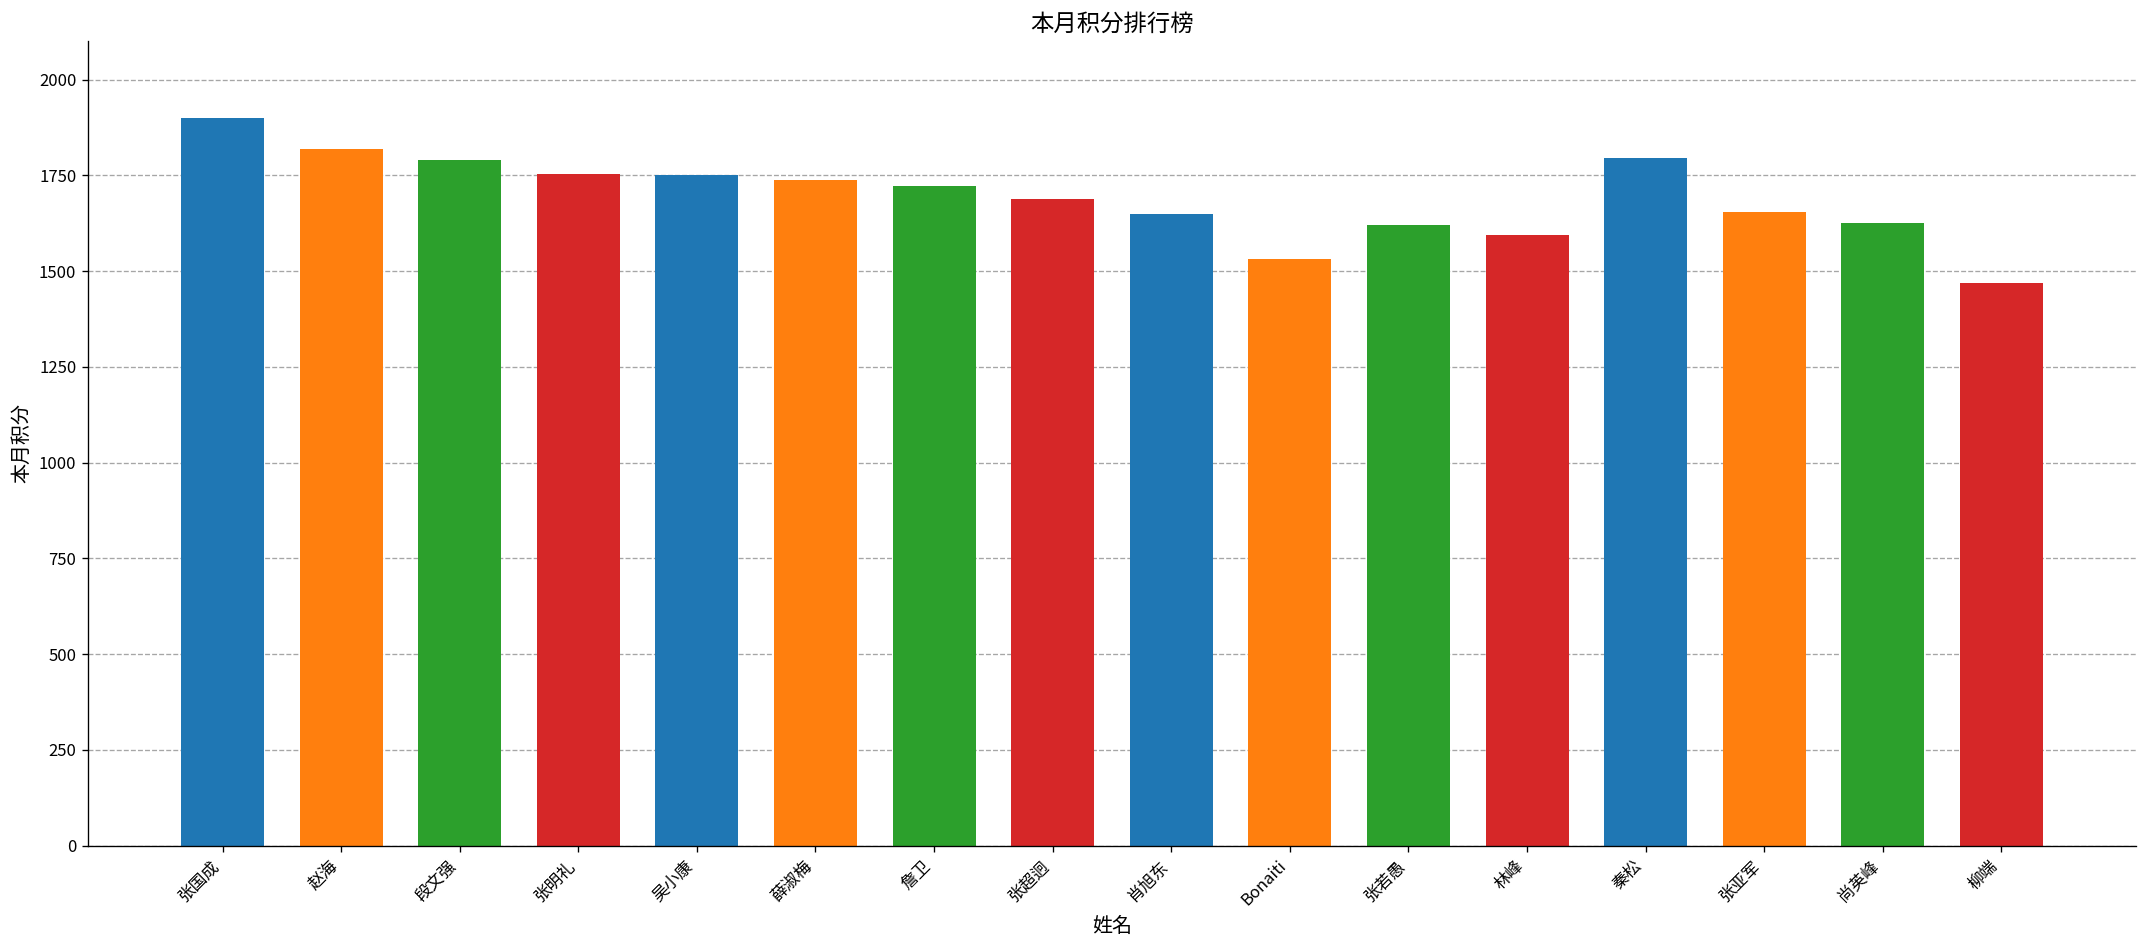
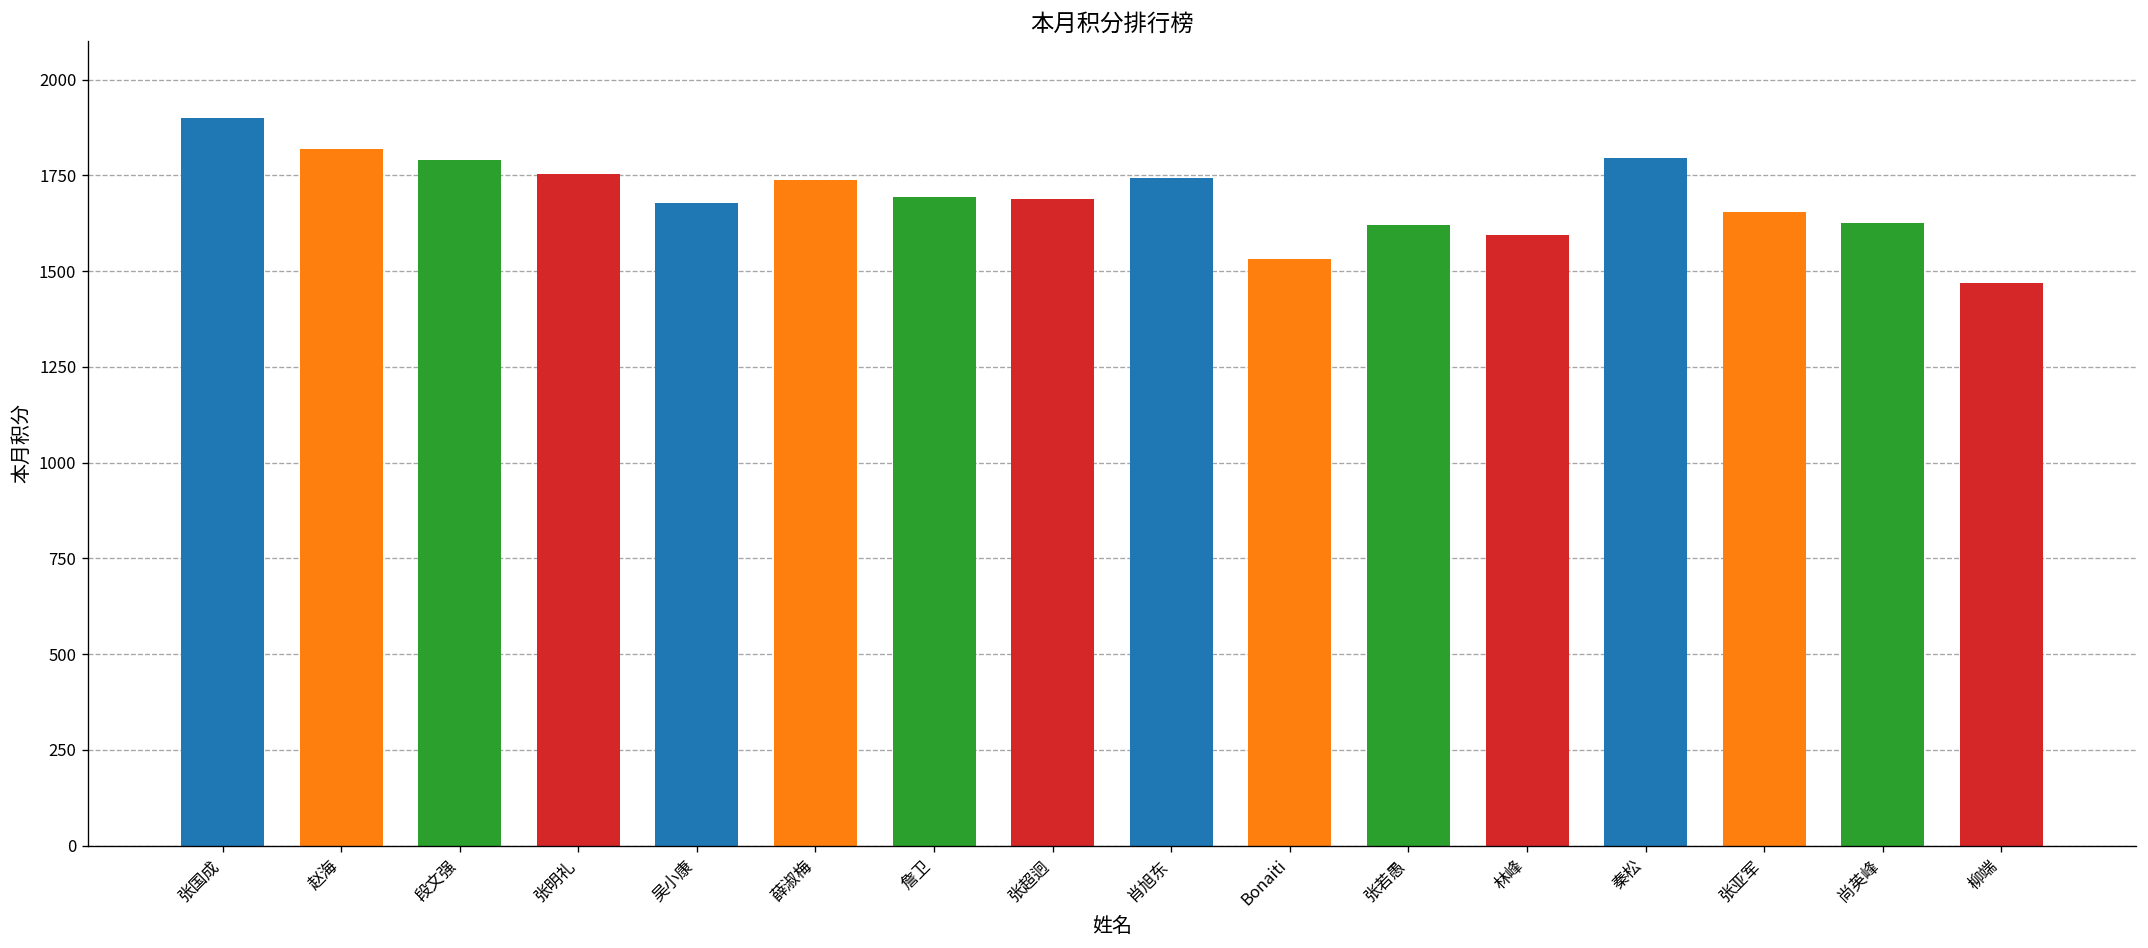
  {
    "张国成": 1900,
    "赵海": 1820,
    "段文强": 1790,
    "张明礼": 1750,
-   "吴小康": 1750,
+   "吴小康": 1680,
    "薛淑梅": 1740,
-   "詹卫": 1720,
+   "詹卫": 1690,
    "张超迥": 1690,
-   "肖旭东": 1650,
+   "肖旭东": 1740,
    "Bonaiti": 1530,
    "张若愚": 1620,
    "林峰": 1600,
    "秦松": 1790,
    "张亚军": 1650,
    "尚英峰": 1630,
    "柳端": 1470
  }
